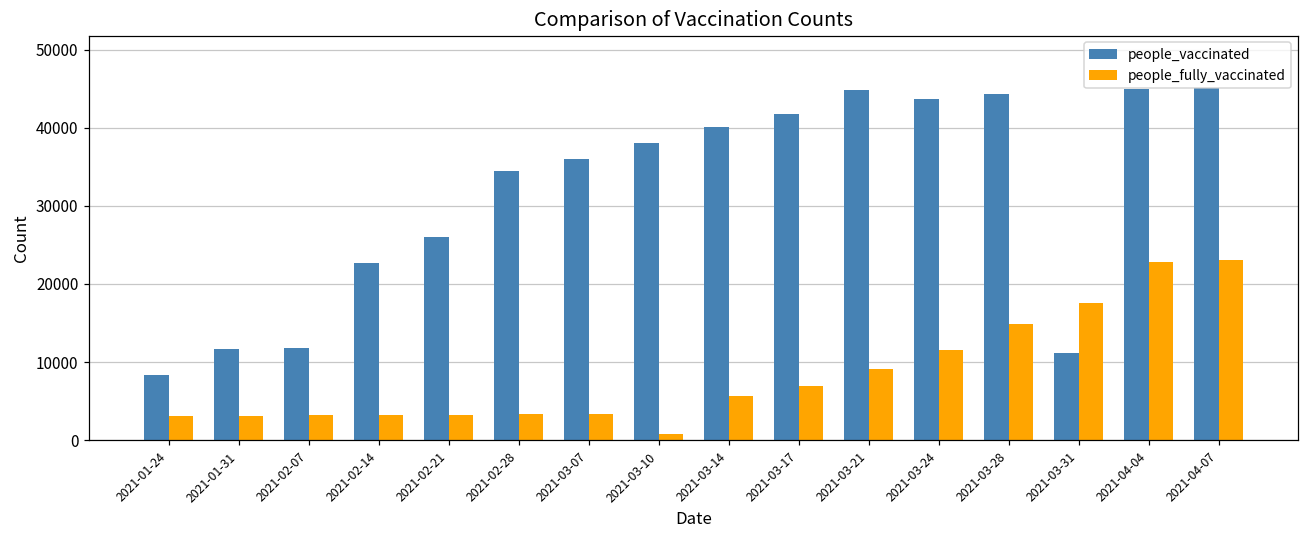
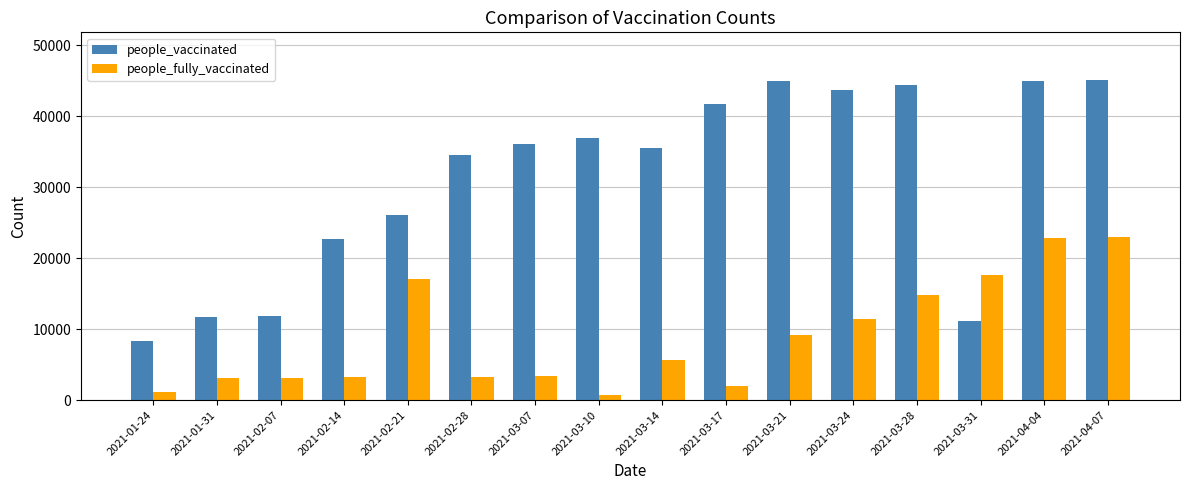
  {
    "people_vaccinated": {
      "2021-01-24": 8000,
      "2021-01-31": 12000,
      "2021-02-07": 12000,
      "2021-02-14": 23000,
      "2021-02-21": 26000,
      "2021-02-28": 35000,
      "2021-03-07": 36000,
-     "2021-03-10": 38000,
-     "2021-03-14": 40000,
+     "2021-03-10": 37000,
+     "2021-03-14": 36000,
      "2021-03-17": 42000,
      "2021-03-21": 45000,
      "2021-03-24": 44000,
      "2021-03-28": 44000,
      "2021-03-31": 11000,
      "2021-04-04": 45000,
      "2021-04-07": 45000
    },
    "people_fully_vaccinated": {
-     "2021-01-24": 3000,
+     "2021-01-24": 1000,
      "2021-01-31": 3000,
      "2021-02-07": 3000,
      "2021-02-14": 3000,
-     "2021-02-21": 3000,
+     "2021-02-21": 17000,
      "2021-02-28": 3000,
      "2021-03-07": 3000,
      "2021-03-10": 1000,
      "2021-03-14": 6000,
-     "2021-03-17": 7000,
+     "2021-03-17": 2000,
      "2021-03-21": 9000,
      "2021-03-24": 11000,
      "2021-03-28": 15000,
      "2021-03-31": 18000,
      "2021-04-04": 23000,
      "2021-04-07": 23000
    }
  }
